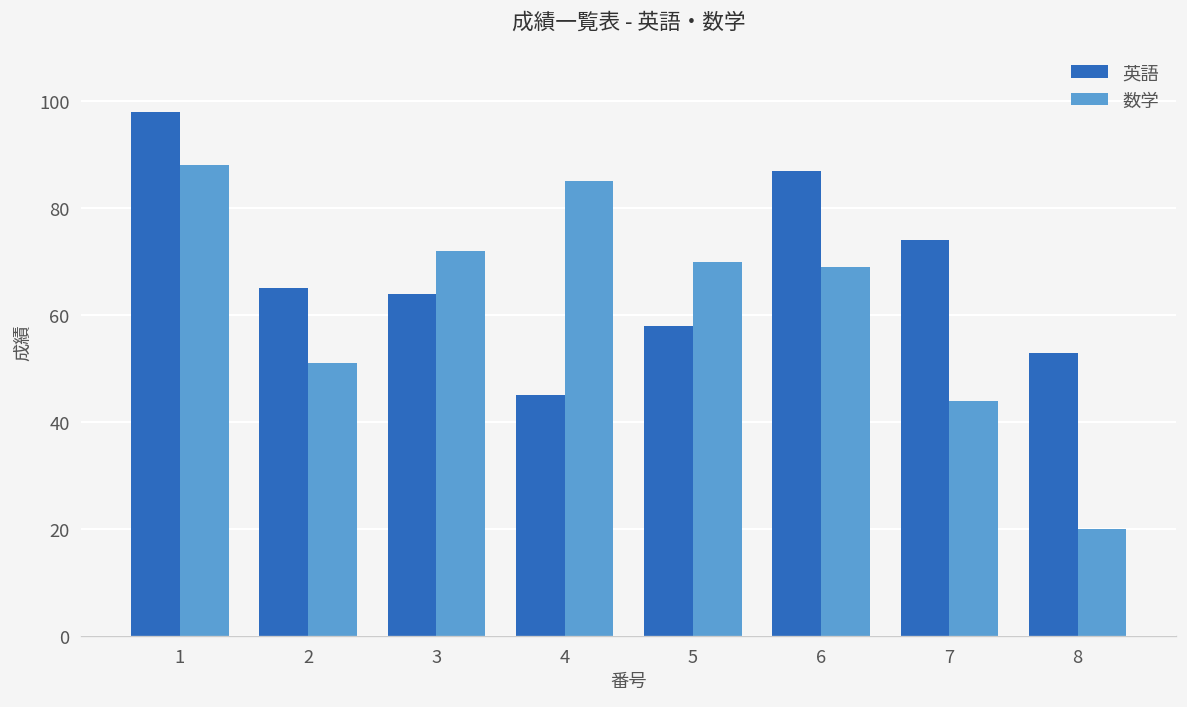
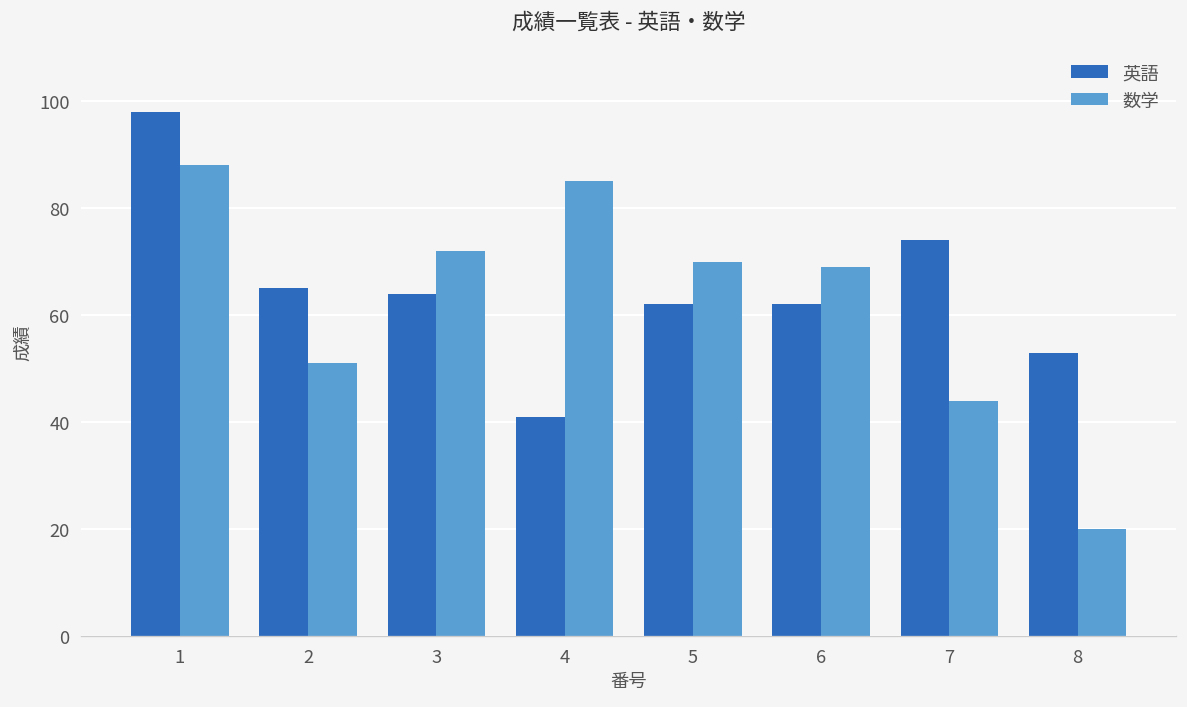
  {
    "英語": {
      "1": 98,
      "2": 65,
      "3": 64,
-     "4": 45,
-     "5": 58,
-     "6": 87,
+     "4": 41,
+     "5": 62,
+     "6": 62,
      "7": 74,
      "8": 53
    },
    "数学": {
      "1": 88,
      "2": 51,
      "3": 72,
      "4": 85,
      "5": 70,
      "6": 69,
      "7": 44,
      "8": 20
    }
  }
